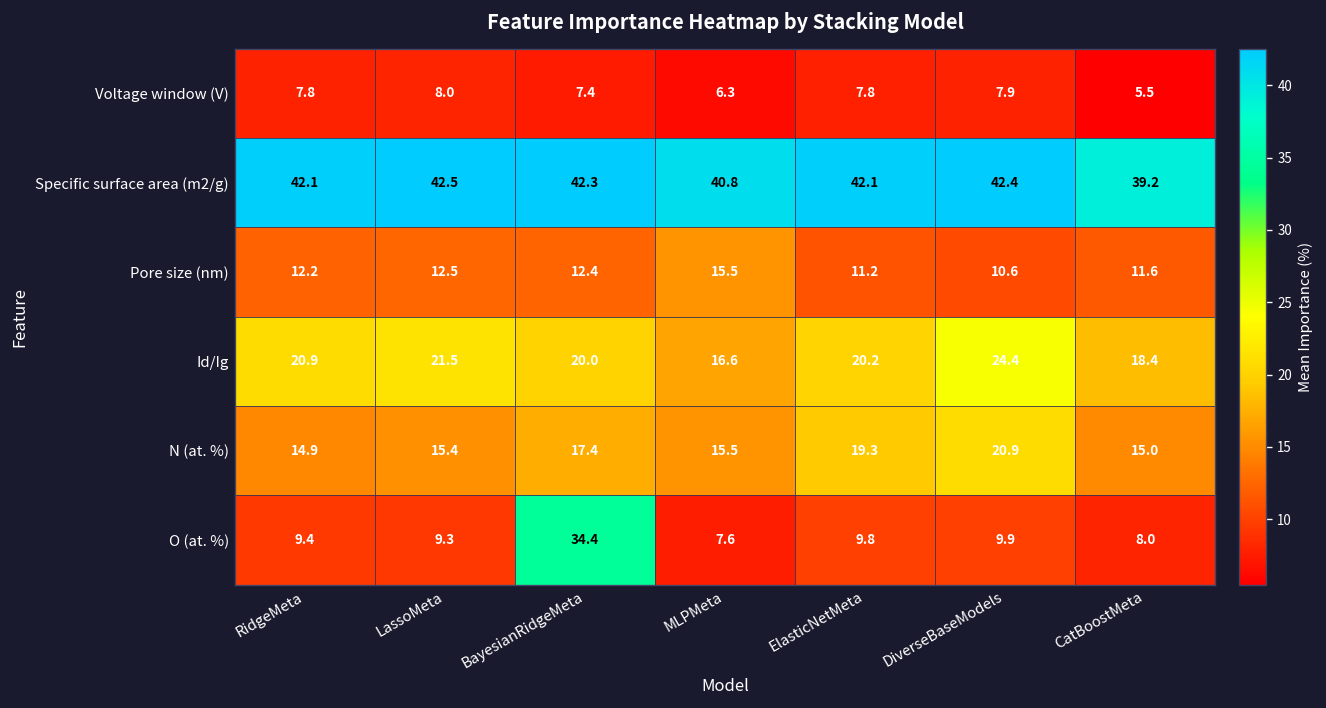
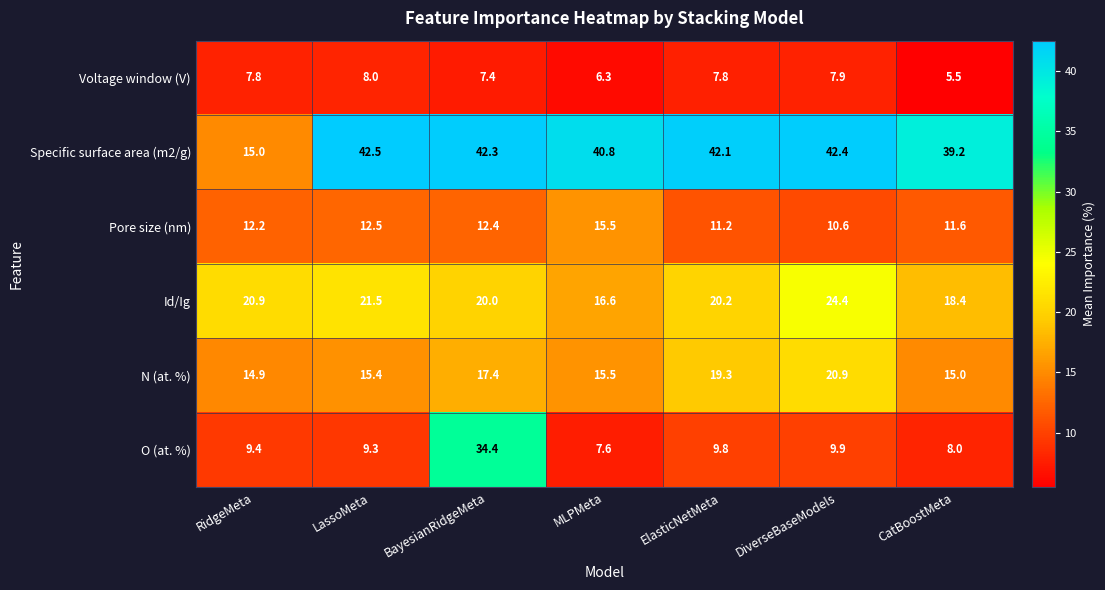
  {
    "Voltage window (V)": {
      "RidgeMeta": 7.8,
      "LassoMeta": 8.0,
      "BayesianRidgeMeta": 7.4,
      "MLPMeta": 6.3,
      "ElasticNetMeta": 7.8,
      "DiverseBaseModels": 7.9,
      "CatBoostMeta": 5.5
    },
    "Specific surface area (m2/g)": {
-     "RidgeMeta": 42.1,
+     "RidgeMeta": 15.0,
      "LassoMeta": 42.5,
      "BayesianRidgeMeta": 42.3,
      "MLPMeta": 40.8,
      "ElasticNetMeta": 42.1,
      "DiverseBaseModels": 42.4,
      "CatBoostMeta": 39.2
    },
    "Pore size (nm)": {
      "RidgeMeta": 12.2,
      "LassoMeta": 12.5,
      "BayesianRidgeMeta": 12.4,
      "MLPMeta": 15.5,
      "ElasticNetMeta": 11.2,
      "DiverseBaseModels": 10.6,
      "CatBoostMeta": 11.6
    },
    "Id/Ig": {
      "RidgeMeta": 20.9,
      "LassoMeta": 21.5,
      "BayesianRidgeMeta": 20.0,
      "MLPMeta": 16.6,
      "ElasticNetMeta": 20.2,
      "DiverseBaseModels": 24.4,
      "CatBoostMeta": 18.4
    },
    "N (at. %)": {
      "RidgeMeta": 14.9,
      "LassoMeta": 15.4,
      "BayesianRidgeMeta": 17.4,
      "MLPMeta": 15.5,
      "ElasticNetMeta": 19.3,
      "DiverseBaseModels": 20.9,
      "CatBoostMeta": 15.0
    },
    "O (at. %)": {
      "RidgeMeta": 9.4,
      "LassoMeta": 9.3,
      "BayesianRidgeMeta": 34.4,
      "MLPMeta": 7.6,
      "ElasticNetMeta": 9.8,
      "DiverseBaseModels": 9.9,
      "CatBoostMeta": 8.0
    }
  }
